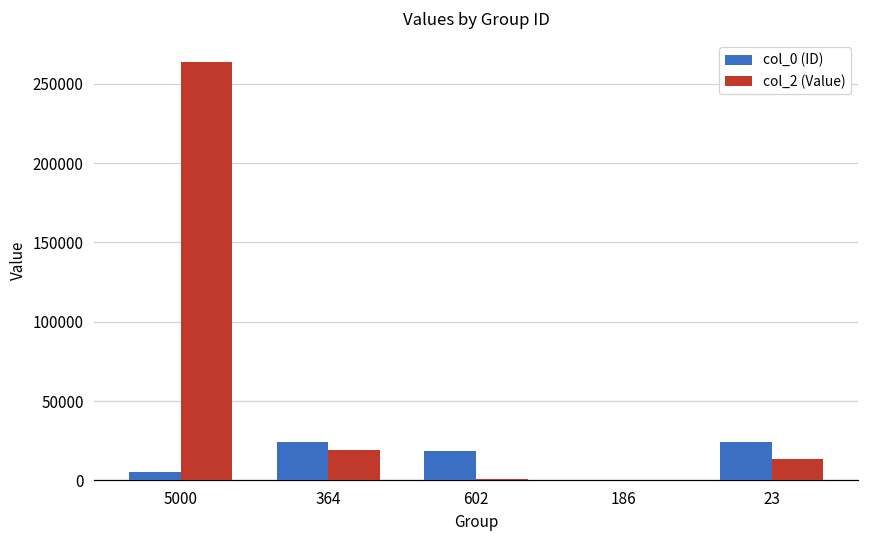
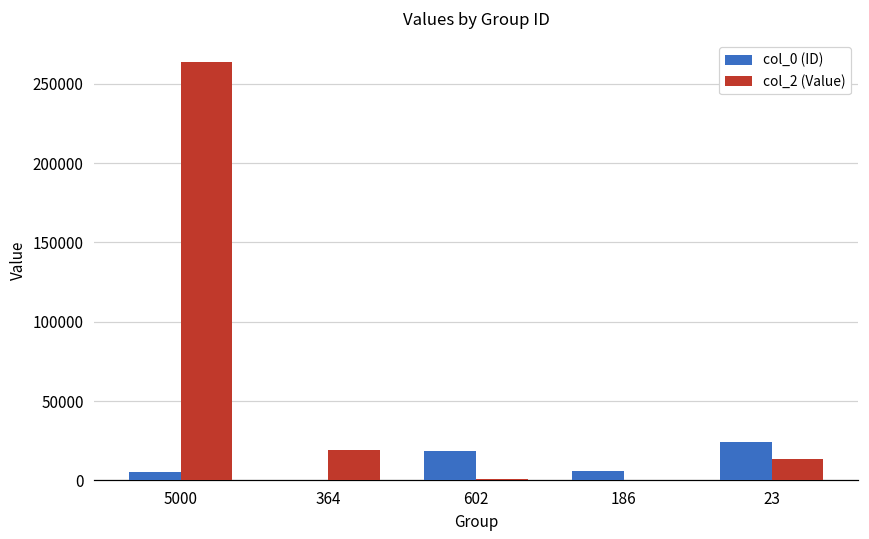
  {
    "col_0 (ID)": {
      "5000": 5000,
-     "364": 24000,
+     "364": 0,
      "602": 18000,
-     "186": 0,
+     "186": 6000,
      "23": 24000
    },
    "col_2 (Value)": {
      "5000": 264000,
      "364": 19000,
      "23": 14000
    }
  }
